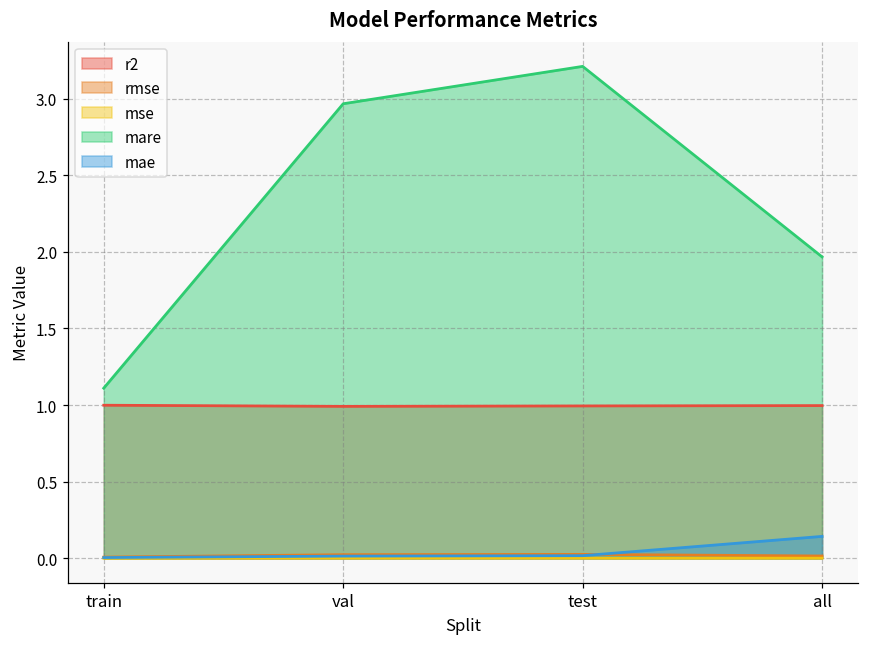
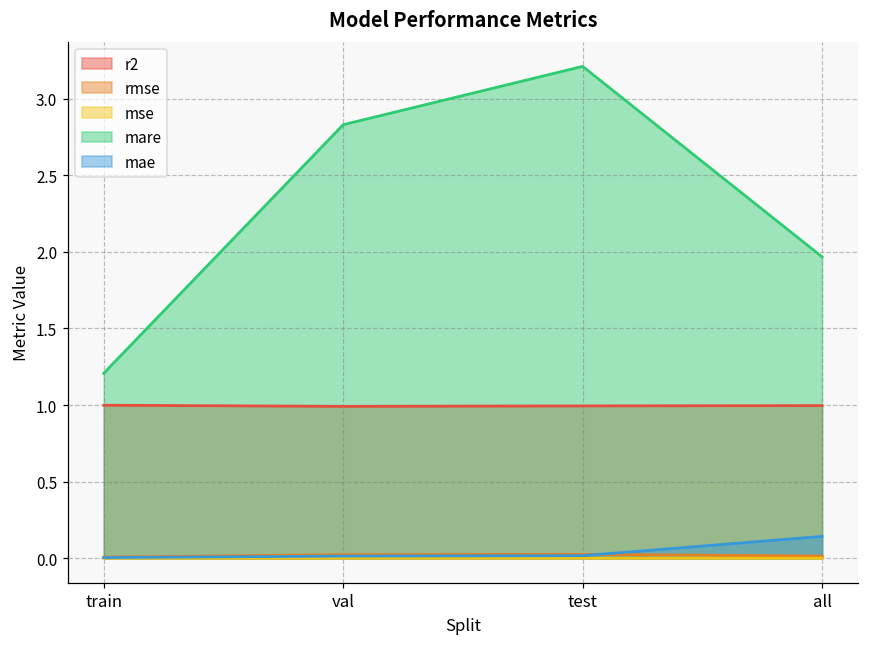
  {
    "mare": {
-     "train": 1.11,
-     "val": 2.97,
+     "train": 1.21,
+     "val": 2.83,
      "test": 3.21,
      "all": 1.97
    },
    "mae": {
      "all": 0.14
    }
  }
